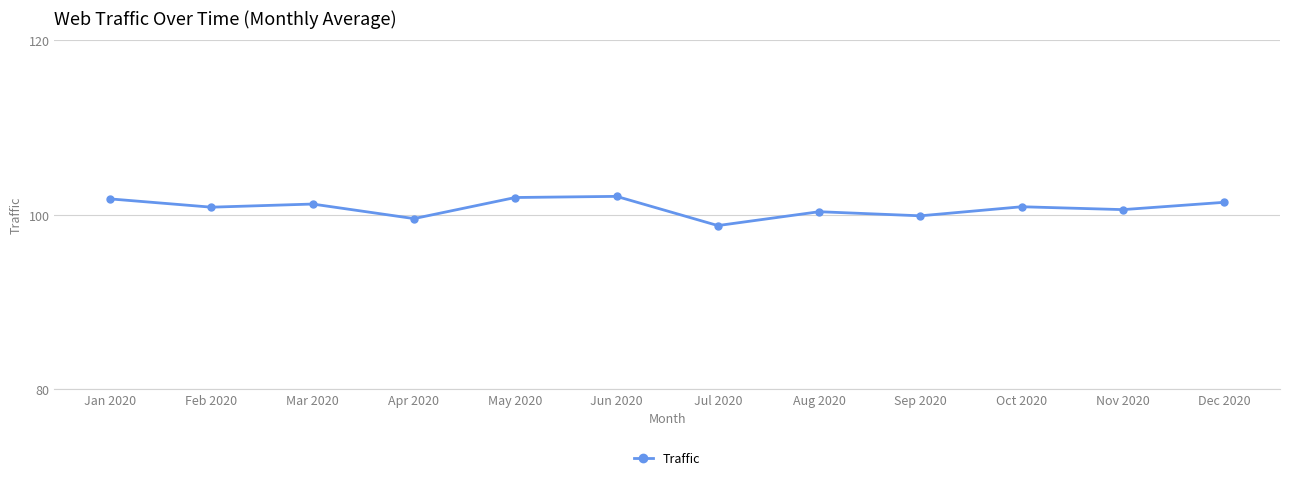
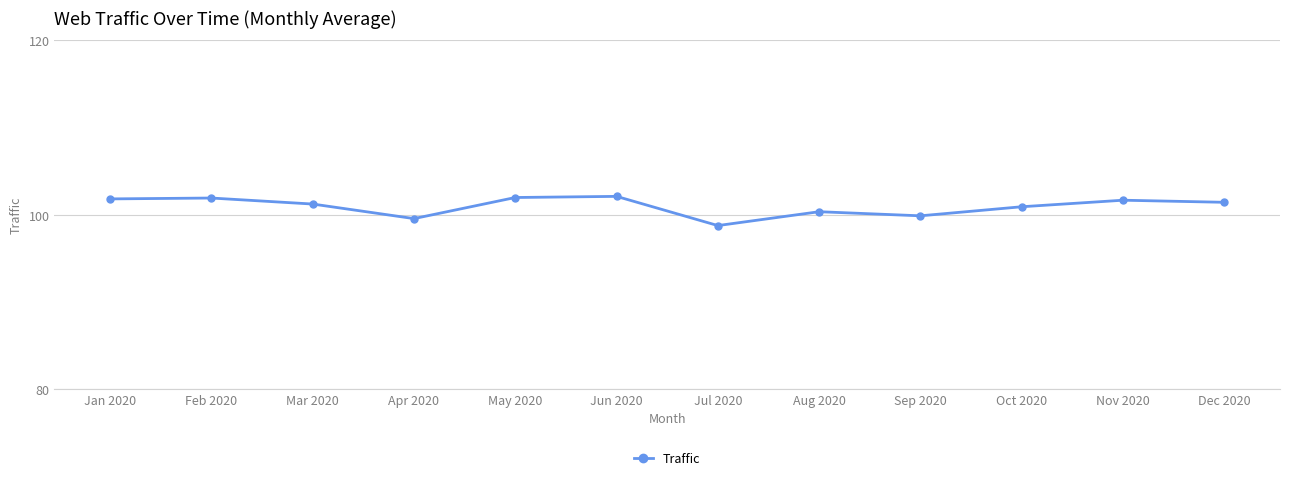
  {
    "Jan 2020": 102,
-   "Feb 2020": 101,
+   "Feb 2020": 102,
    "Mar 2020": 101,
    "Apr 2020": 100,
    "May 2020": 102,
    "Jun 2020": 102,
    "Jul 2020": 99,
    "Aug 2020": 100,
    "Sep 2020": 100,
    "Oct 2020": 101,
-   "Nov 2020": 101,
+   "Nov 2020": 102,
    "Dec 2020": 101
  }
